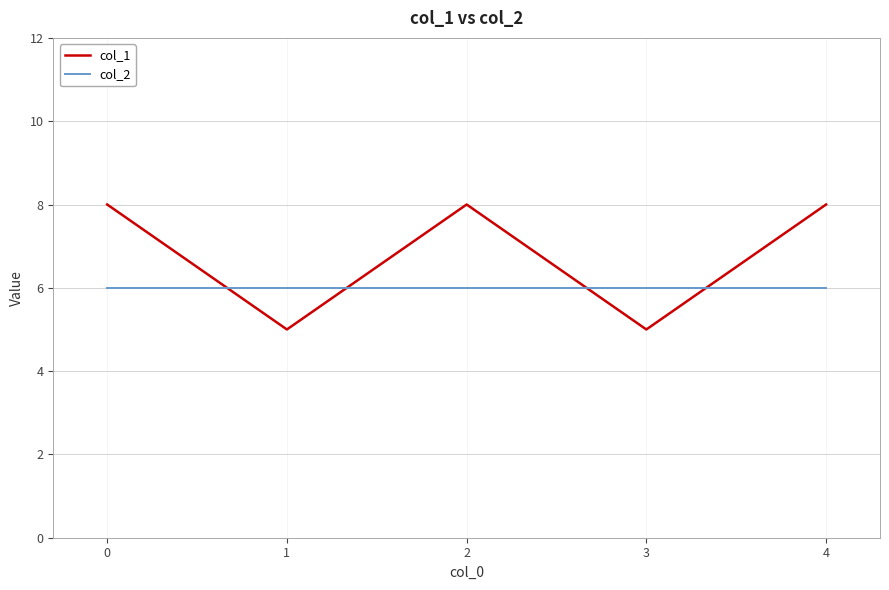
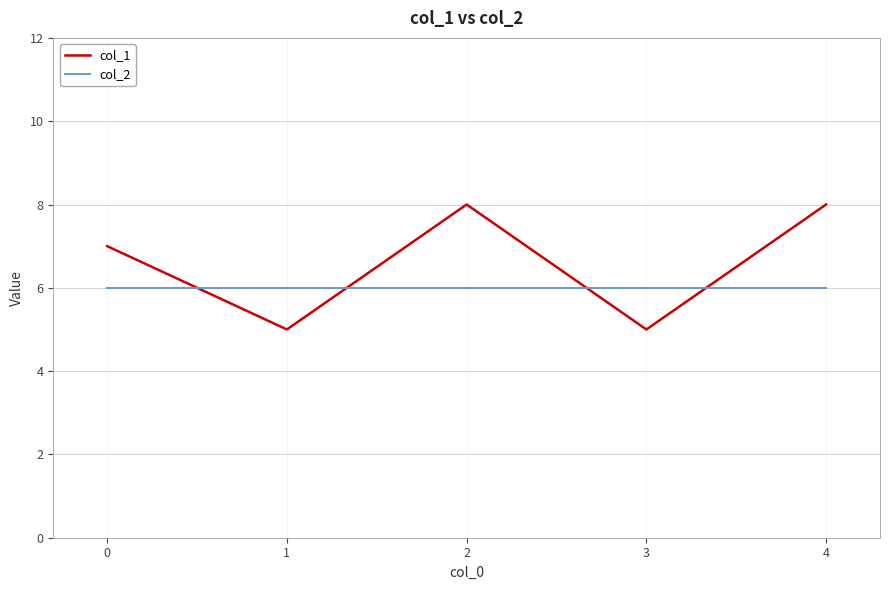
  {
    "col_1": {
-     "0": 8,
+     "0": 7,
      "1": 5,
      "2": 8,
      "3": 5,
      "4": 8
    },
    "col_2": {
      "0": 6,
      "1": 6,
      "2": 6,
      "3": 6,
      "4": 6
    }
  }
